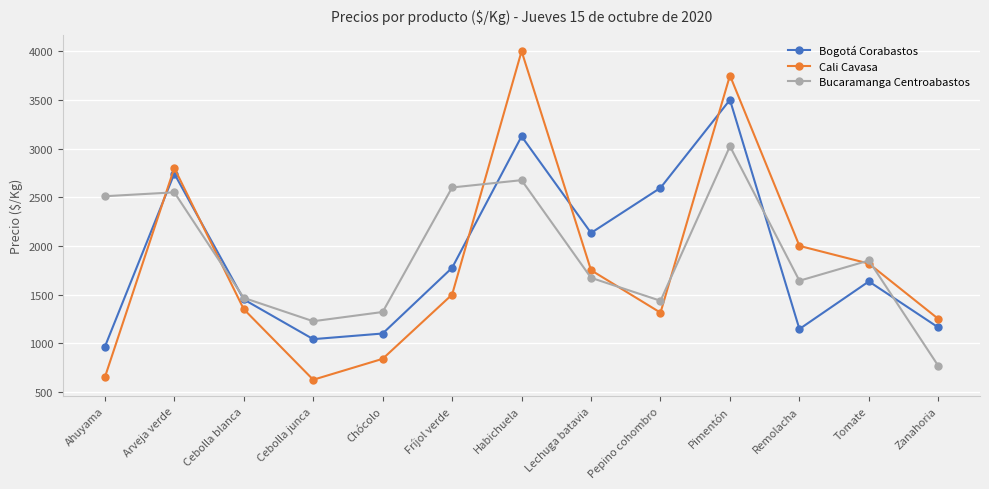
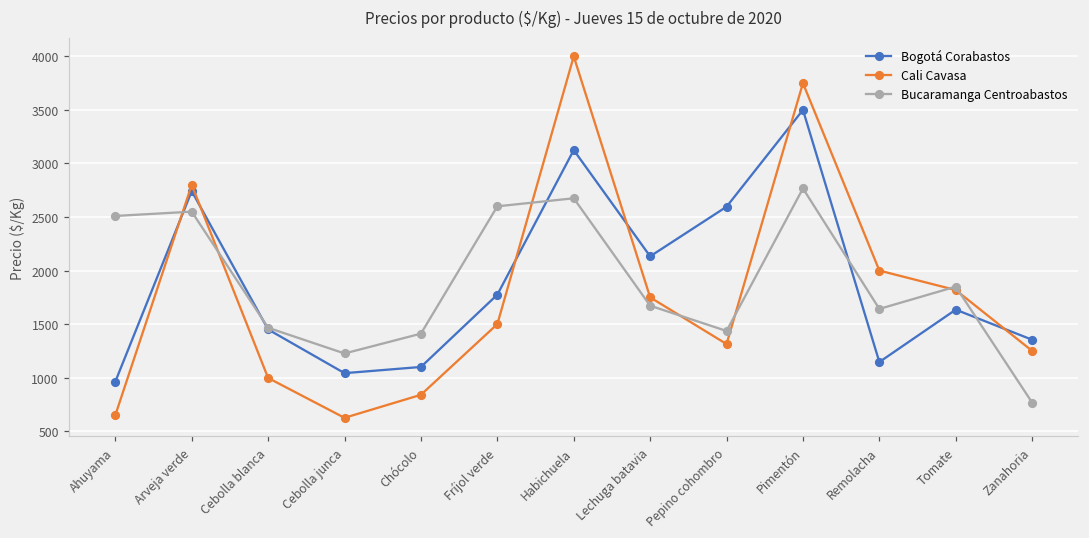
  {
    "Bogotá Corabastos": {
      "Ahuyama": 1000,
      "Arveja verde": 2700,
      "Cebolla junca": 1000,
      "Chócolo": 1100,
      "Fríjol verde": 1800,
      "Habichuela": 3100,
      "Lechuga batavia": 2100,
      "Pepino cohombro": 2600,
      "Pimentón": 3500,
      "Remolacha": 1100,
      "Tomate": 1600,
-     "Zanahoria": 1200
+     "Zanahoria": 1400
    },
    "Cali Cavasa": {
      "Ahuyama": 700,
      "Arveja verde": 2800,
-     "Cebolla blanca": 1400,
+     "Cebolla blanca": 1000,
      "Cebolla junca": 600,
      "Chócolo": 800,
      "Fríjol verde": 1500,
      "Habichuela": 4000,
      "Lechuga batavia": 1800,
      "Pepino cohombro": 1300,
      "Pimentón": 3800,
      "Remolacha": 2000,
      "Tomate": 1800,
      "Zanahoria": 1300
    },
    "Bucaramanga Centroabastos": {
      "Ahuyama": 2500,
      "Arveja verde": 2600,
      "Cebolla junca": 1200,
-     "Chócolo": 1300,
+     "Chócolo": 1400,
      "Fríjol verde": 2600,
      "Habichuela": 2700,
      "Lechuga batavia": 1700,
      "Pepino cohombro": 1400,
-     "Pimentón": 3000,
+     "Pimentón": 2800,
      "Remolacha": 1600,
      "Tomate": 1900,
      "Zanahoria": 800
    }
  }
